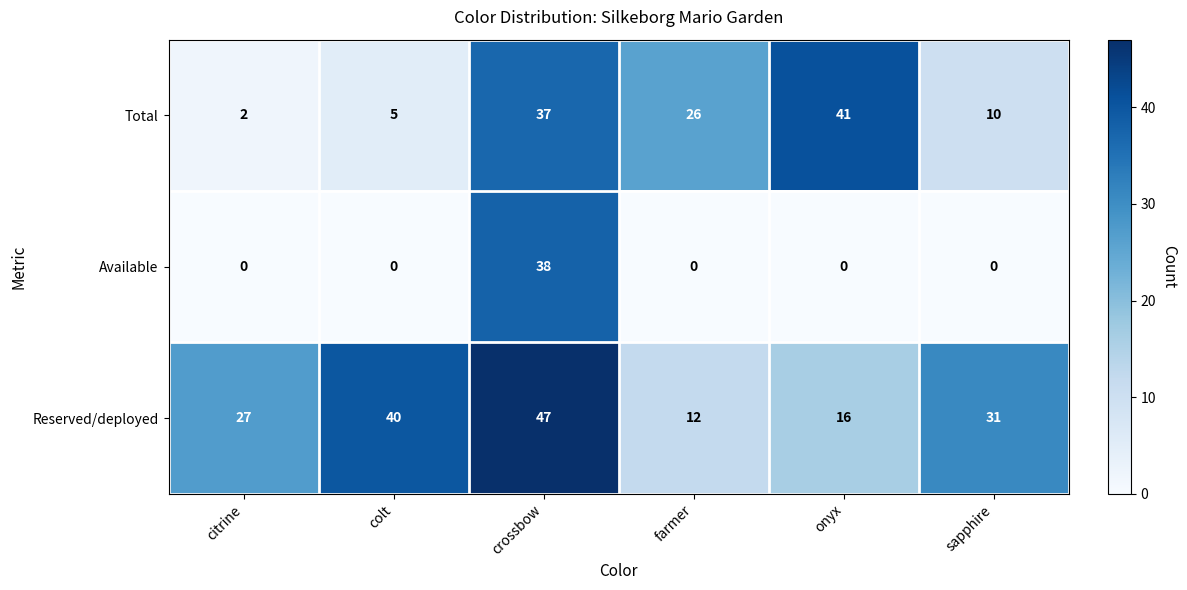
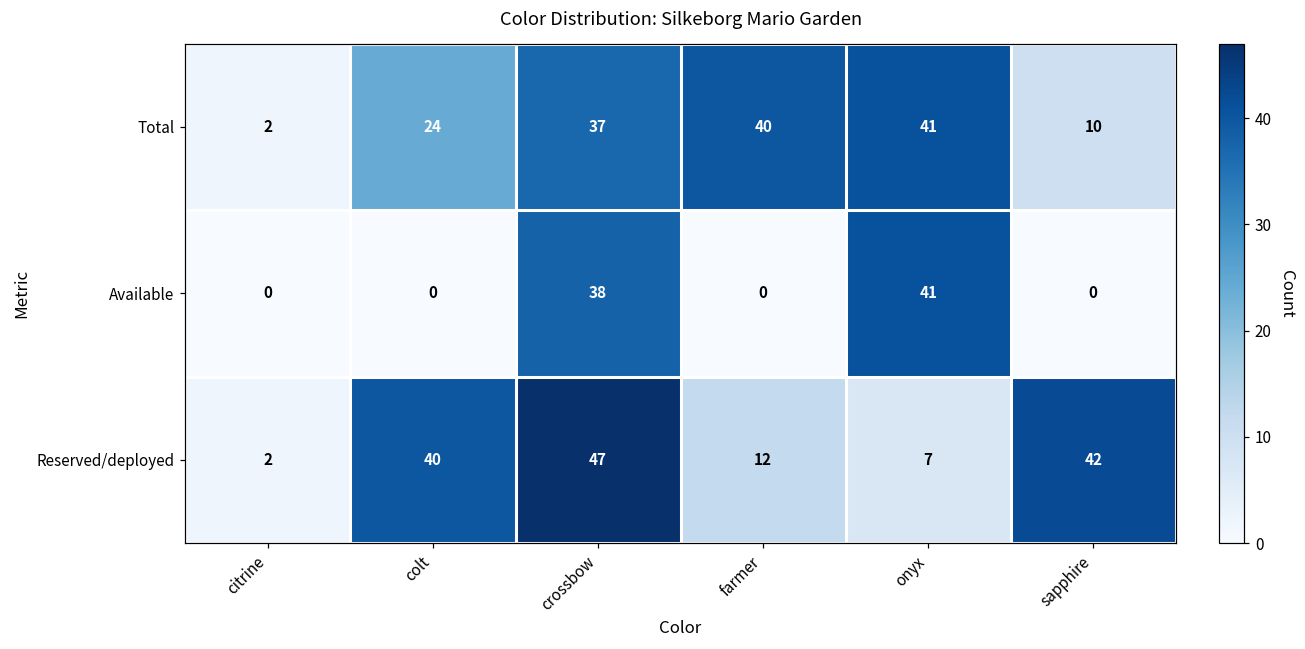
  {
    "Total": {
      "citrine": 2,
-     "colt": 5,
+     "colt": 24,
      "crossbow": 37,
-     "farmer": 26,
+     "farmer": 40,
      "onyx": 41,
      "sapphire": 10
    },
    "Available": {
      "citrine": 0,
      "colt": 0,
      "crossbow": 38,
      "farmer": 0,
-     "onyx": 0,
+     "onyx": 41,
      "sapphire": 0
    },
    "Reserved/deployed": {
-     "citrine": 27,
+     "citrine": 2,
      "colt": 40,
      "crossbow": 47,
      "farmer": 12,
-     "onyx": 16,
-     "sapphire": 31
+     "onyx": 7,
+     "sapphire": 42
    }
  }
